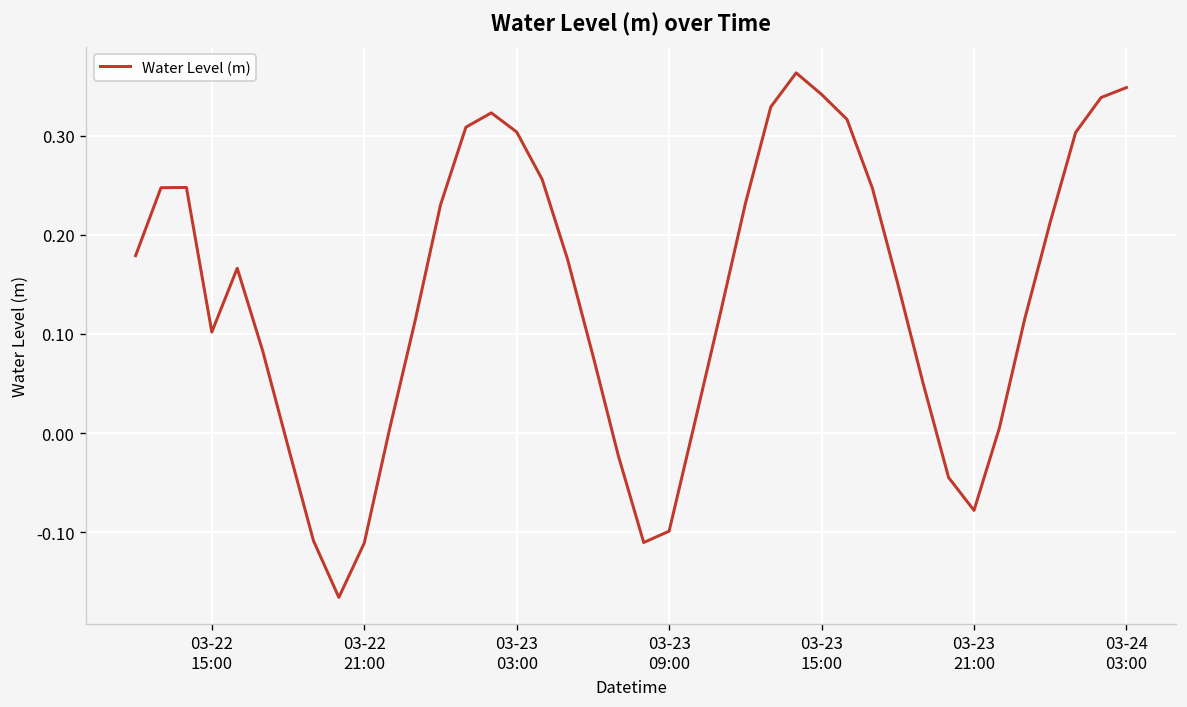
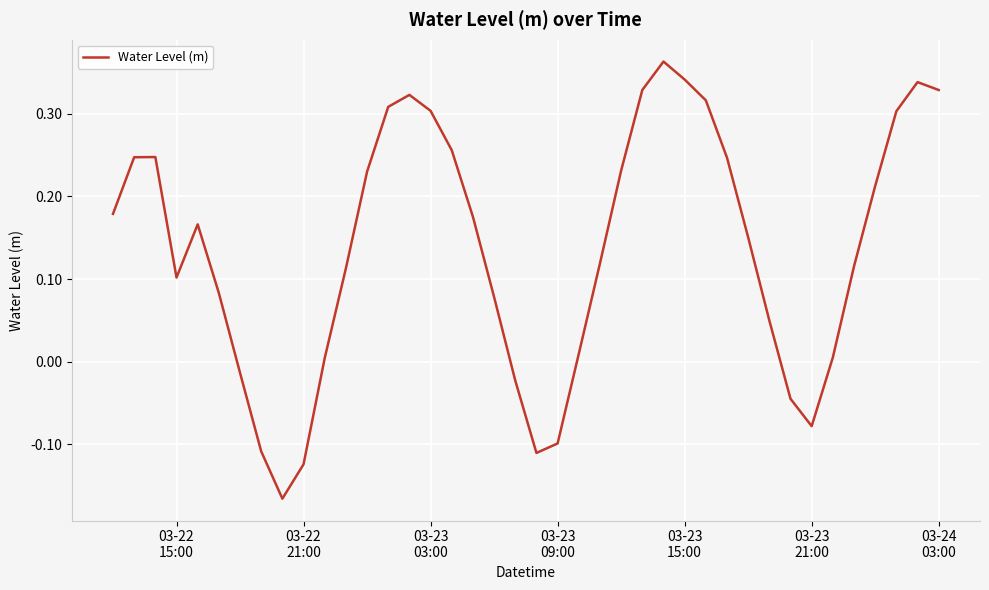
  {
    "03-22 15:00": 0.10,
-   "03-22 21:00": -0.11,
+   "03-22 21:00": -0.12,
    "03-23 03:00": 0.30,
    "03-23 09:00": -0.10,
    "03-23 15:00": 0.34,
    "03-23 21:00": -0.08,
-   "03-24 03:00": 0.35
+   "03-24 03:00": 0.33
  }
